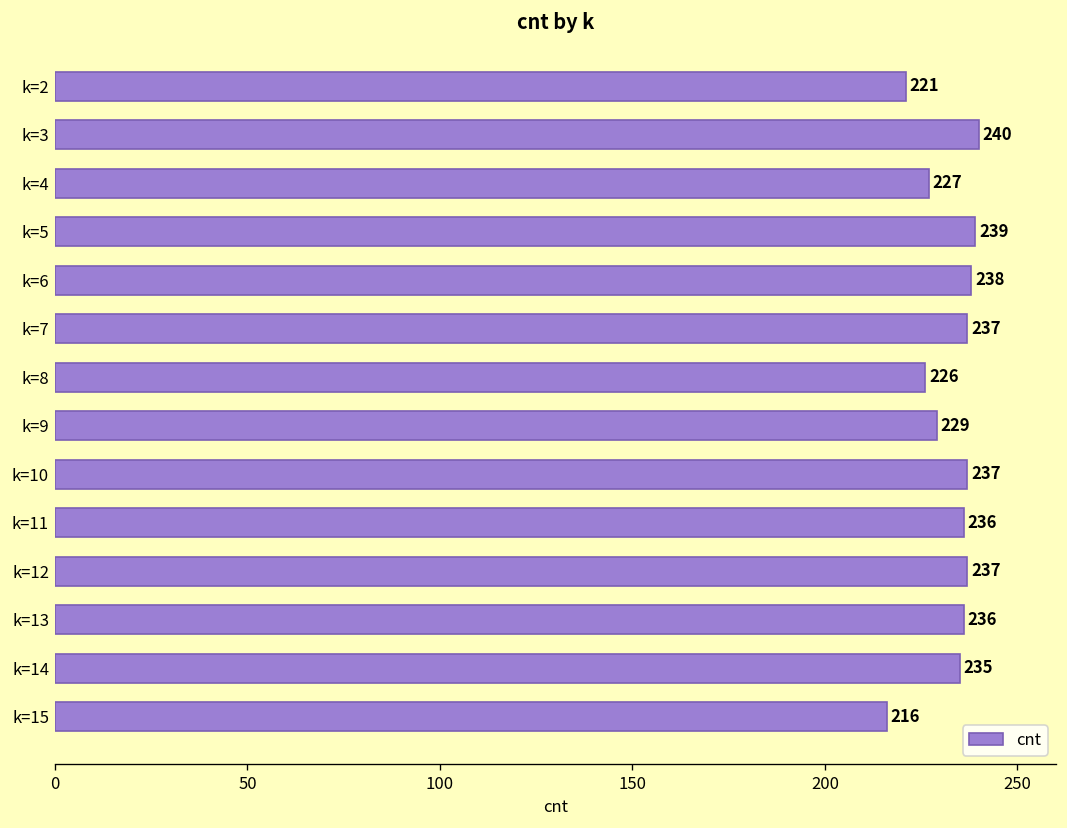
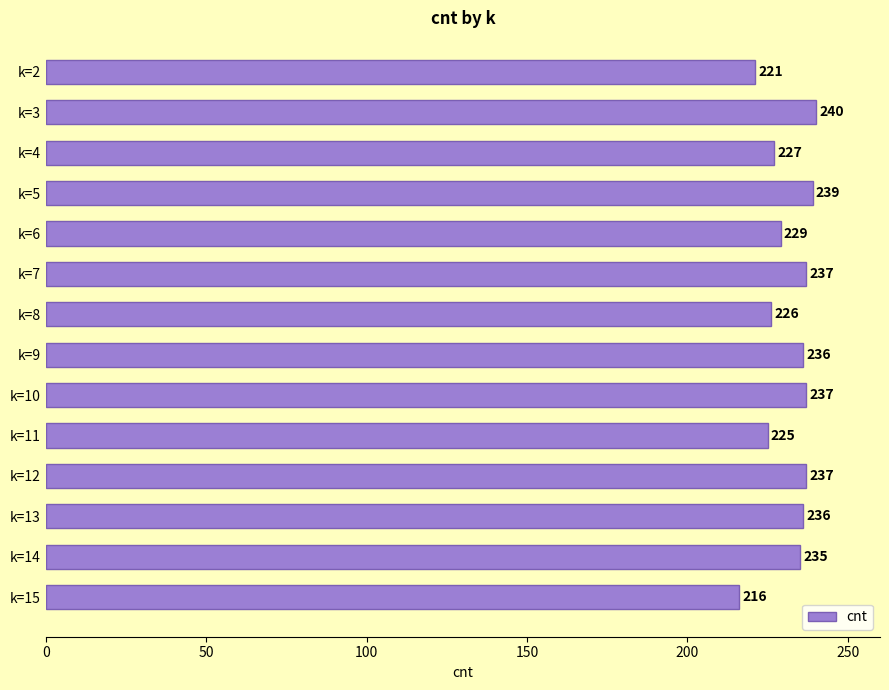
  {
    "k=2": 221,
    "k=3": 240,
    "k=4": 227,
    "k=5": 239,
-   "k=6": 238,
+   "k=6": 229,
    "k=7": 237,
    "k=8": 226,
-   "k=9": 229,
+   "k=9": 236,
    "k=10": 237,
-   "k=11": 236,
+   "k=11": 225,
    "k=12": 237,
    "k=13": 236,
    "k=14": 235,
    "k=15": 216
  }
